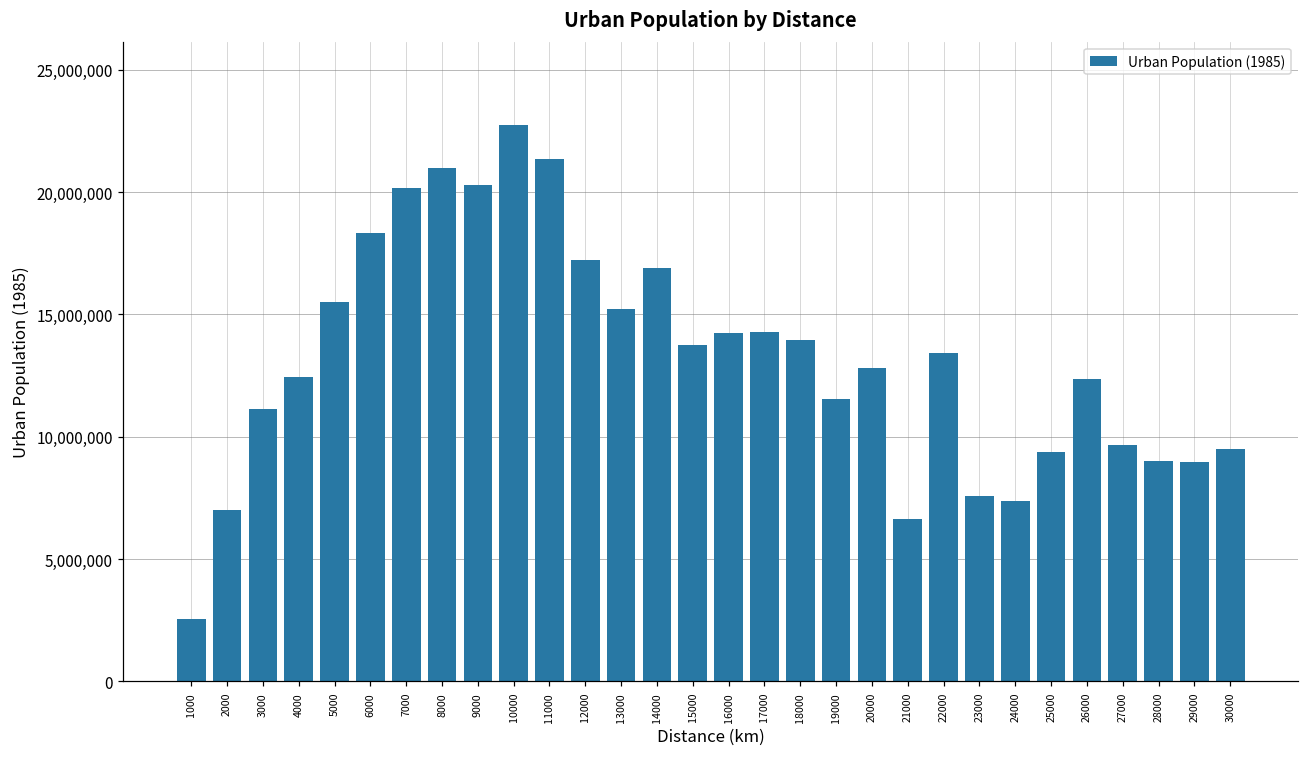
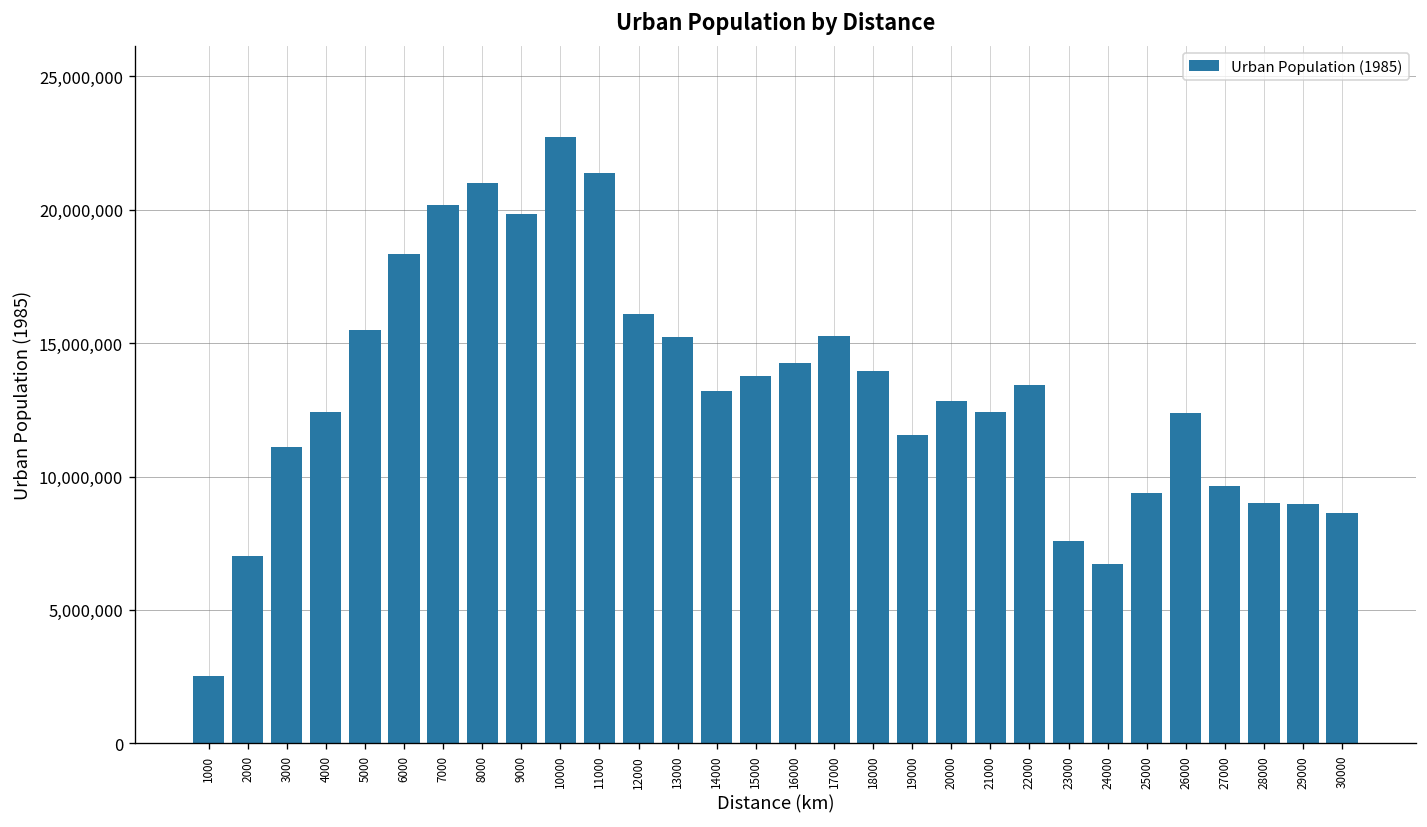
  {
    "1000": "2,500,000",
    "2000": "7,000,000",
    "3000": "11,100,000",
    "4000": "12,400,000",
    "5000": "15,500,000",
    "6000": "18,300,000",
    "7000": "20,200,000",
    "8000": "21,000,000",
-   "9000": "20,300,000",
+   "9000": "19,800,000",
    "10000": "22,700,000",
    "11000": "21,400,000",
-   "12000": "17,200,000",
+   "12000": "16,100,000",
    "13000": "15,200,000",
-   "14000": "16,900,000",
+   "14000": "13,200,000",
    "15000": "13,800,000",
    "16000": "14,200,000",
-   "17000": "14,300,000",
+   "17000": "15,300,000",
    "18000": "14,000,000",
    "19000": "11,600,000",
    "20000": "12,800,000",
-   "21000": "6,700,000",
+   "21000": "12,400,000",
    "22000": "13,400,000",
    "23000": "7,600,000",
-   "24000": "7,400,000",
+   "24000": "6,700,000",
    "25000": "9,400,000",
    "26000": "12,400,000",
    "27000": "9,600,000",
    "28000": "9,000,000",
    "29000": "9,000,000",
-   "30000": "9,500,000"
+   "30000": "8,600,000"
  }
